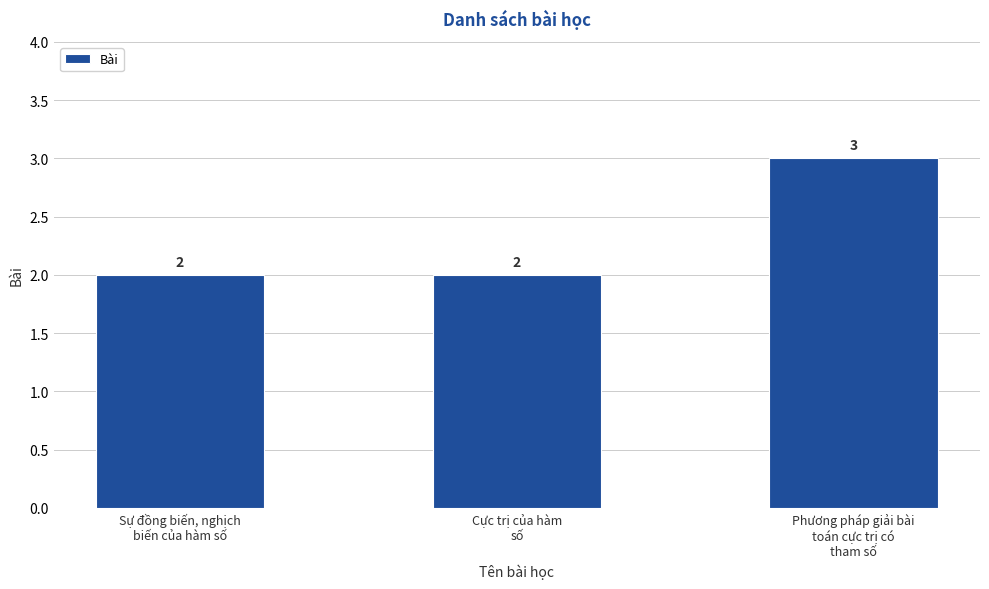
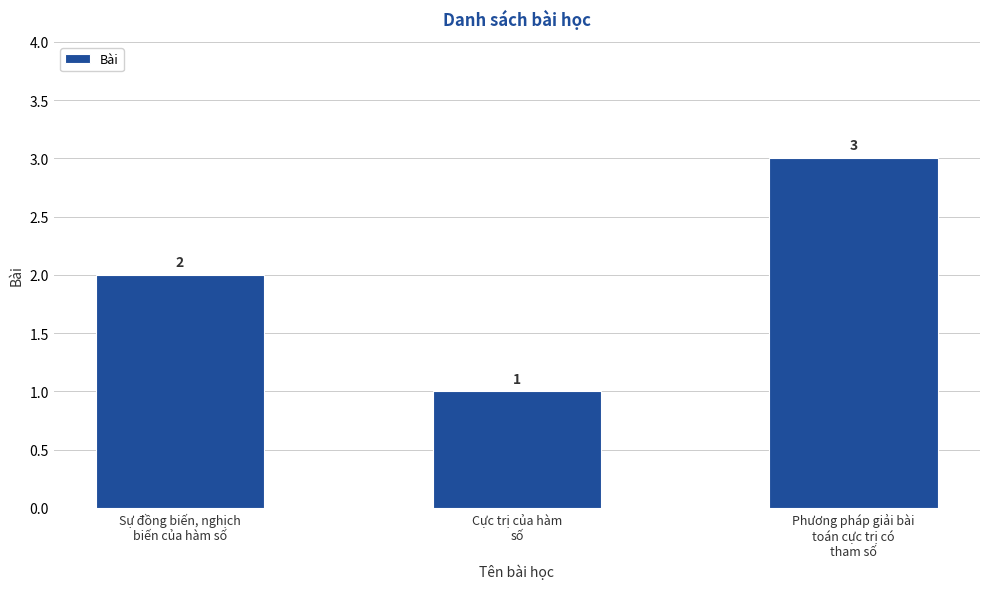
  {
    "Sự đồng biến, nghịch biến của hàm số": 2,
-   "Cực trị của hàm số": 2,
+   "Cực trị của hàm số": 1,
    "Phương pháp giải bài toán cực trị có tham số": 3
  }
